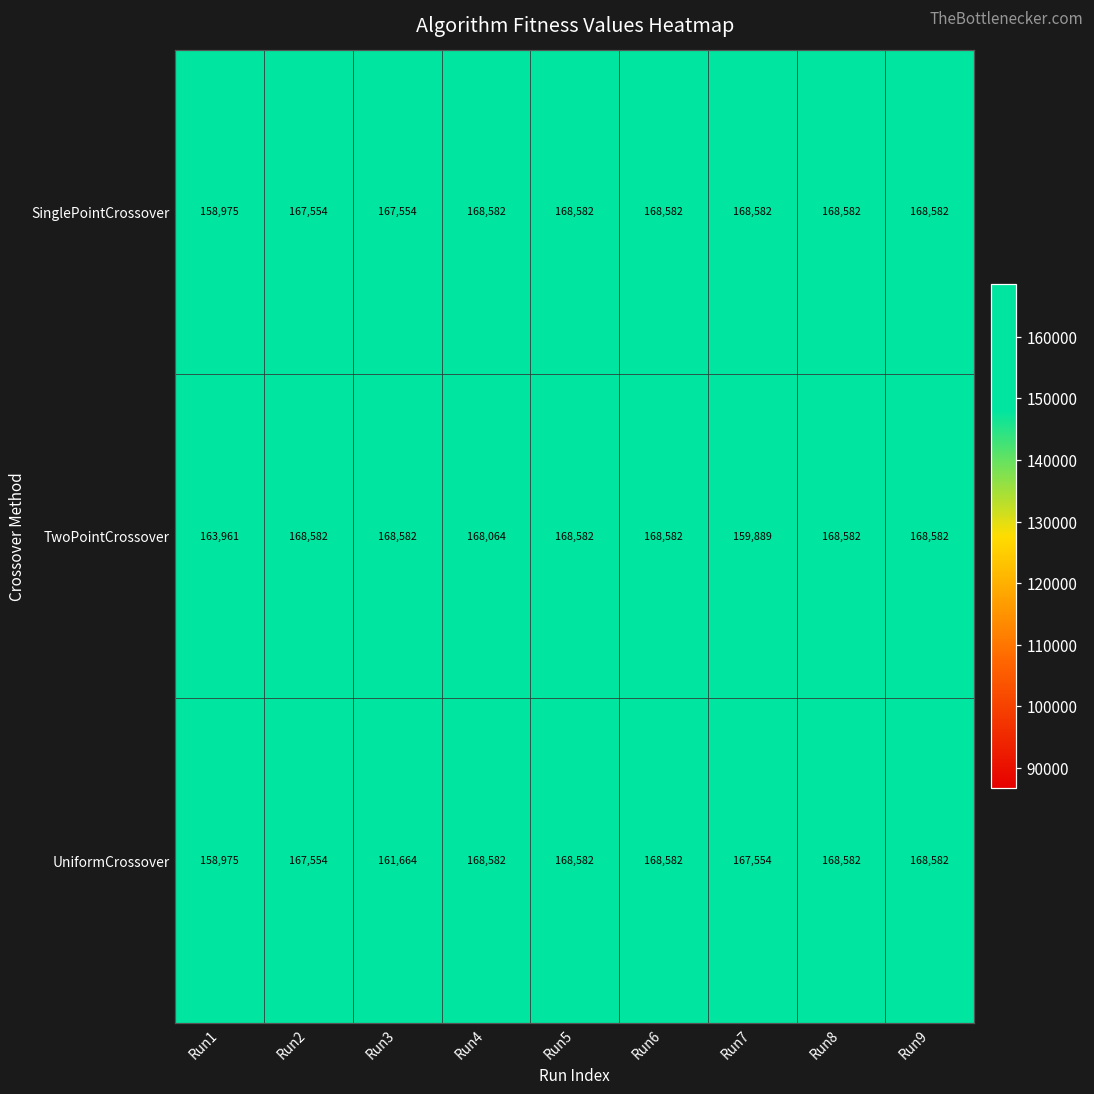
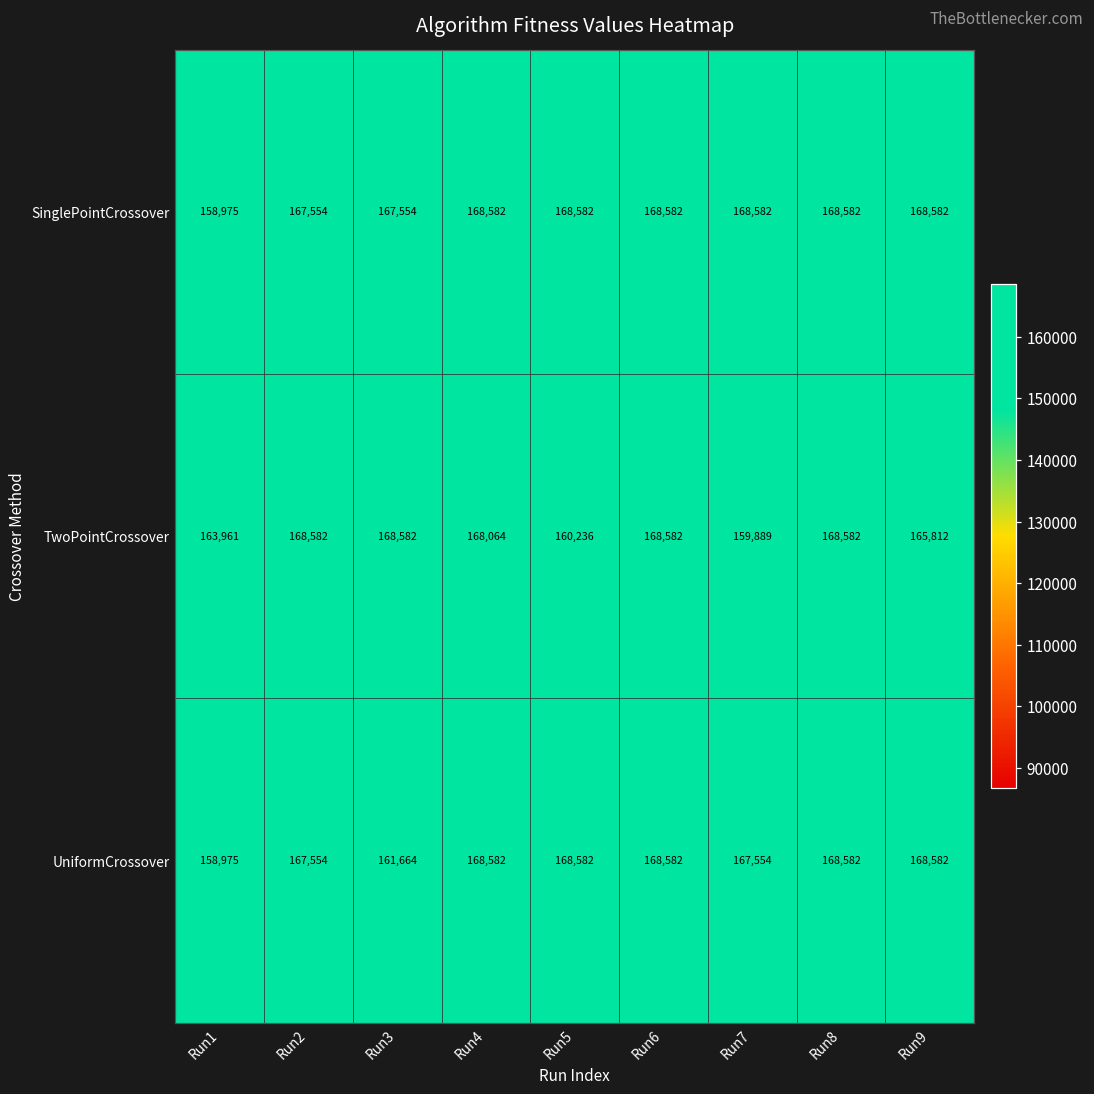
  {
    "SinglePointCrossover": {
      "Run1": "158,975",
      "Run2": "167,554",
      "Run3": "167,554",
      "Run4": "168,582",
      "Run5": "168,582",
      "Run6": "168,582",
      "Run7": "168,582",
      "Run8": "168,582",
      "Run9": "168,582"
    },
    "TwoPointCrossover": {
      "Run1": "163,961",
      "Run2": "168,582",
      "Run3": "168,582",
      "Run4": "168,064",
-     "Run5": "168,582",
+     "Run5": "160,236",
      "Run6": "168,582",
      "Run7": "159,889",
      "Run8": "168,582",
-     "Run9": "168,582"
+     "Run9": "165,812"
    },
    "UniformCrossover": {
      "Run1": "158,975",
      "Run2": "167,554",
      "Run3": "161,664",
      "Run4": "168,582",
      "Run5": "168,582",
      "Run6": "168,582",
      "Run7": "167,554",
      "Run8": "168,582",
      "Run9": "168,582"
    }
  }
